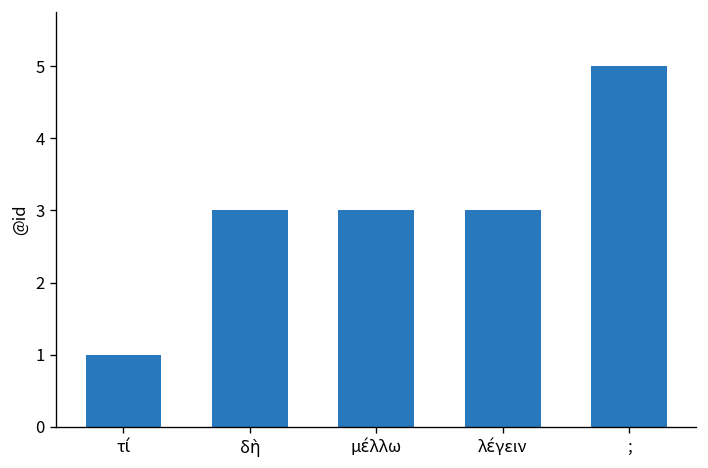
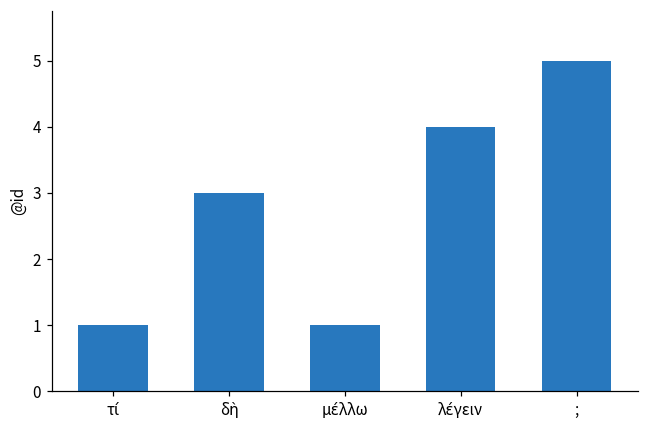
  {
    "τί": 1,
    "δὴ": 3,
-   "μέλλω": 3,
-   "λέγειν": 3,
+   "μέλλω": 1,
+   "λέγειν": 4,
    ";": 5
  }
